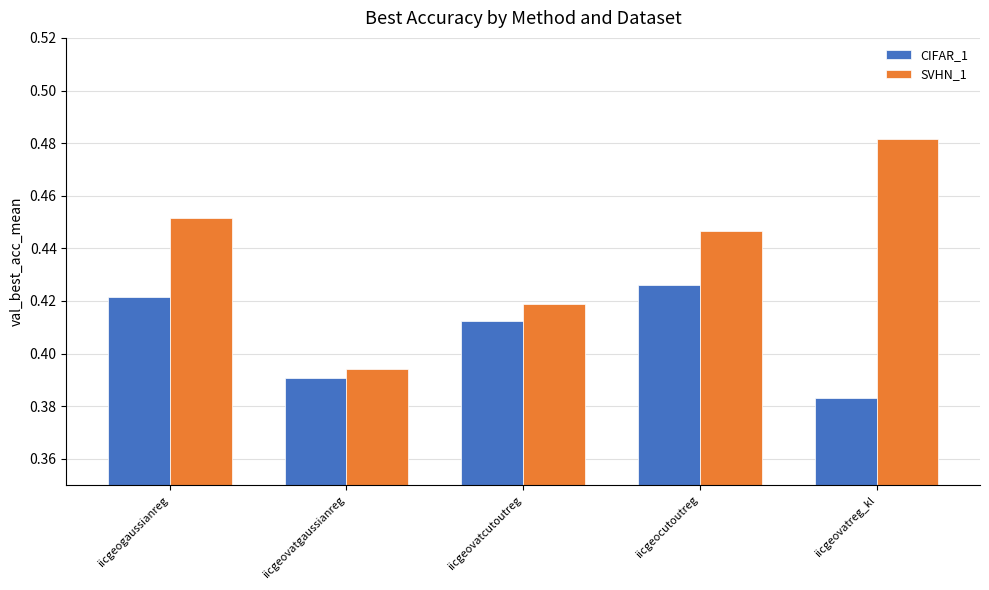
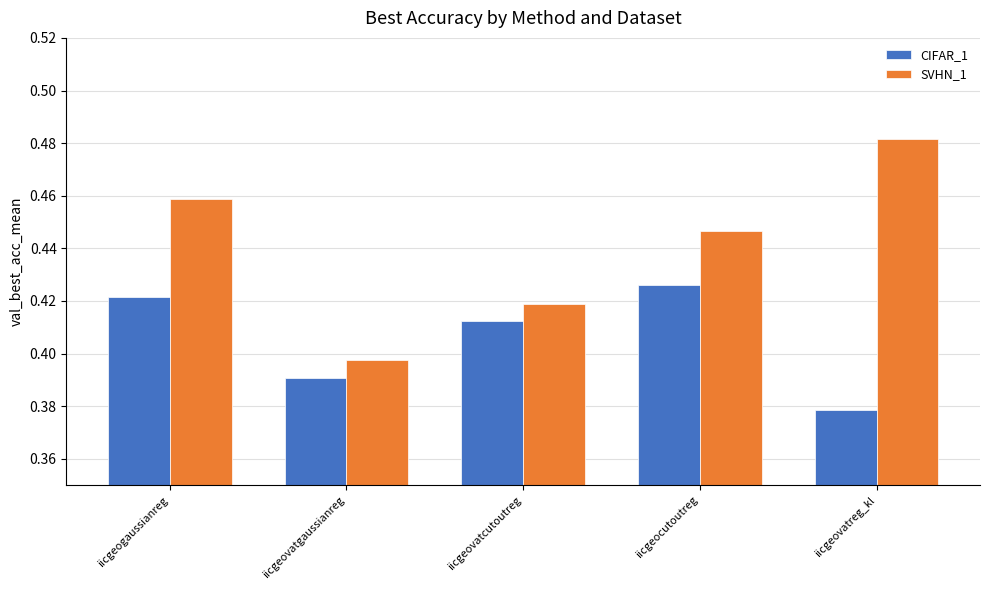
  {
    "CIFAR_1": {
      "iicgeogaussianreg": 0.422,
      "iicgeovatgaussianreg": 0.391,
      "iicgeovatcutoutreg": 0.412,
      "iicgeocutoutreg": 0.426,
-     "iicgeovatreg_kl": 0.383
+     "iicgeovatreg_kl": 0.379
    },
    "SVHN_1": {
-     "iicgeogaussianreg": 0.451,
-     "iicgeovatgaussianreg": 0.394,
+     "iicgeogaussianreg": 0.459,
+     "iicgeovatgaussianreg": 0.398,
      "iicgeovatcutoutreg": 0.419,
      "iicgeocutoutreg": 0.447,
      "iicgeovatreg_kl": 0.481
    }
  }
